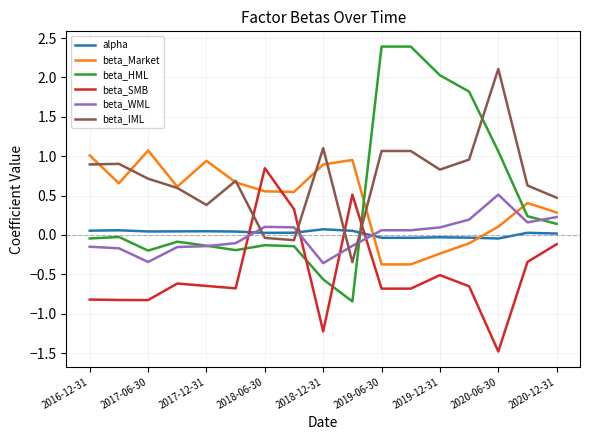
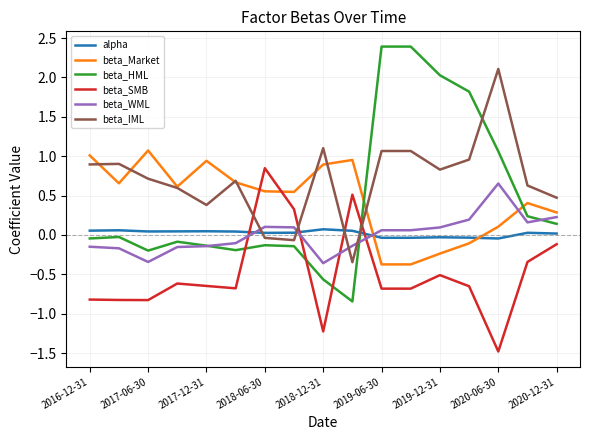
  {
    "alpha": {
      "2016-12-31": 0.1,
      "2017-06-30": 0.0,
      "2017-12-31": 0.0,
      "2018-06-30": 0.0,
      "2018-12-31": 0.1,
      "2019-06-30": 0.0,
      "2019-12-31": 0.0,
      "2020-06-30": 0.0,
      "2020-12-31": 0.0
    },
    "beta_Market": {
      "2016-12-31": 1.0,
      "2017-06-30": 1.1,
      "2017-12-31": 0.9,
      "2018-06-30": 0.6,
      "2018-12-31": 0.9,
      "2019-06-30": -0.4,
      "2019-12-31": -0.2,
      "2020-06-30": 0.1,
      "2020-12-31": 0.3
    },
    "beta_HML": {
      "2016-12-31": 0.0,
      "2017-06-30": -0.2,
      "2018-06-30": -0.1,
      "2018-12-31": -0.6,
      "2019-06-30": 2.4,
      "2019-12-31": 2.0,
      "2020-06-30": 1.1,
      "2020-12-31": 0.1
    },
    "beta_SMB": {
      "2016-12-31": -0.8,
      "2017-06-30": -0.8,
      "2017-12-31": -0.6,
      "2018-06-30": 0.8,
      "2018-12-31": -1.2,
      "2019-06-30": -0.7,
      "2019-12-31": -0.5,
      "2020-06-30": -1.5,
      "2020-12-31": -0.1
    },
    "beta_WML": {
      "2016-12-31": -0.1,
      "2017-06-30": -0.3,
      "2018-06-30": 0.1,
      "2018-12-31": -0.4,
      "2019-06-30": 0.1,
      "2019-12-31": 0.1,
-     "2020-06-30": 0.5,
+     "2020-06-30": 0.7,
      "2020-12-31": 0.2
    },
    "beta_IML": {
      "2016-12-31": 0.9,
      "2017-06-30": 0.7,
      "2017-12-31": 0.4,
      "2018-06-30": 0.0,
      "2018-12-31": 1.1,
      "2019-06-30": 1.1,
      "2019-12-31": 0.8,
      "2020-06-30": 2.1,
      "2020-12-31": 0.5
    }
  }
